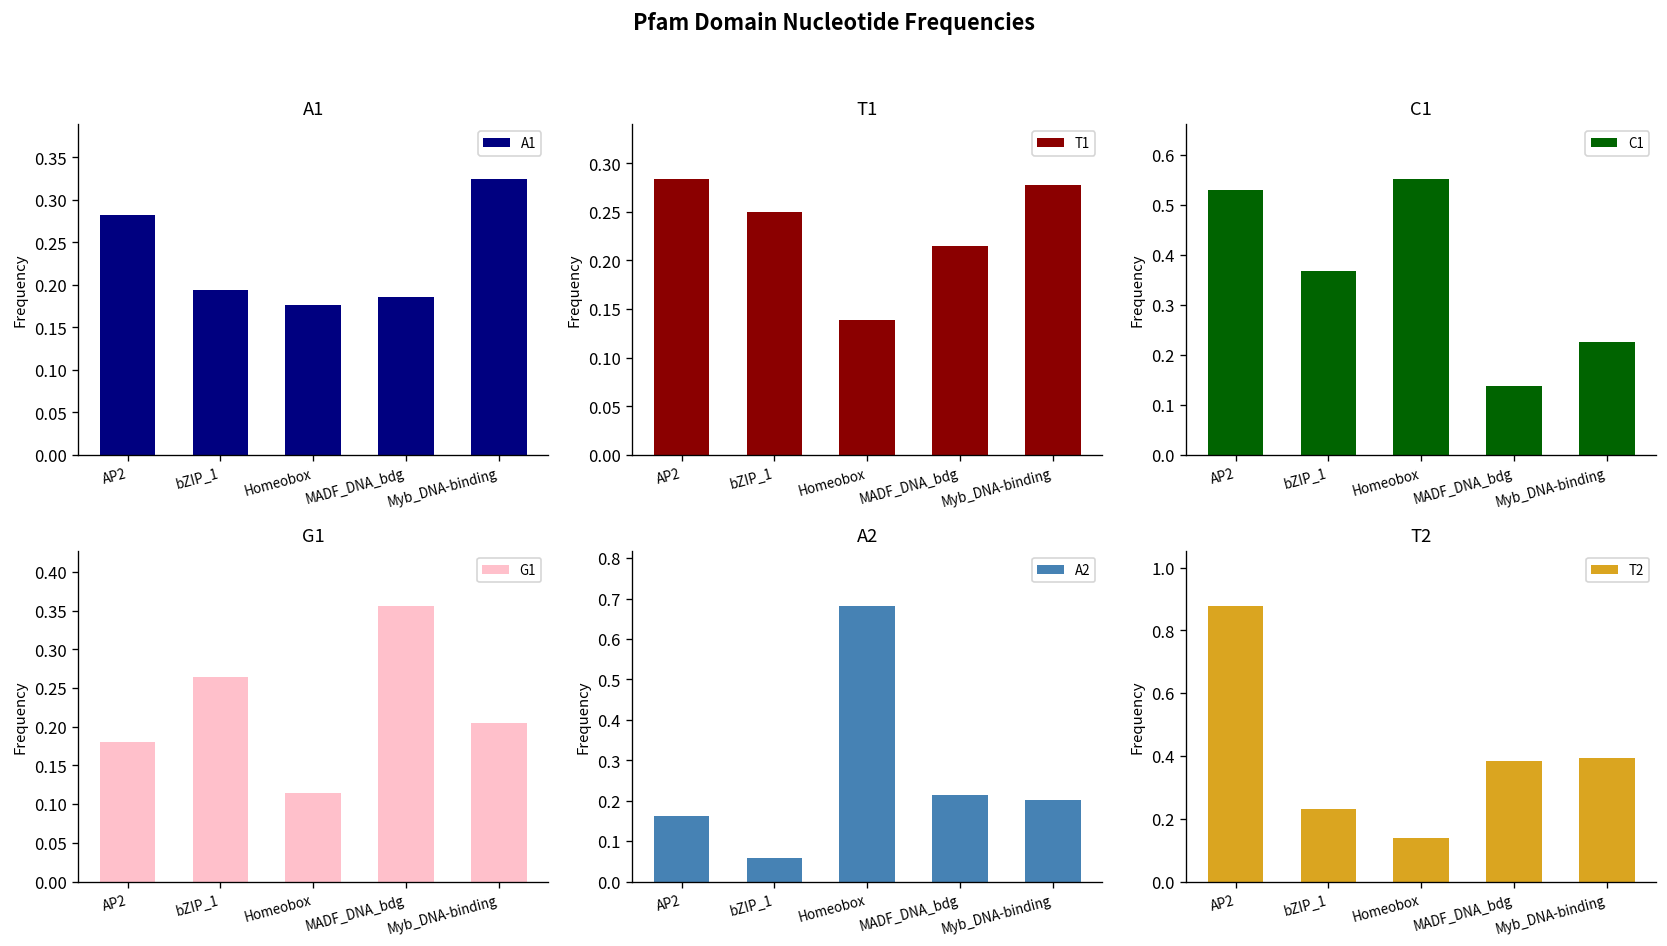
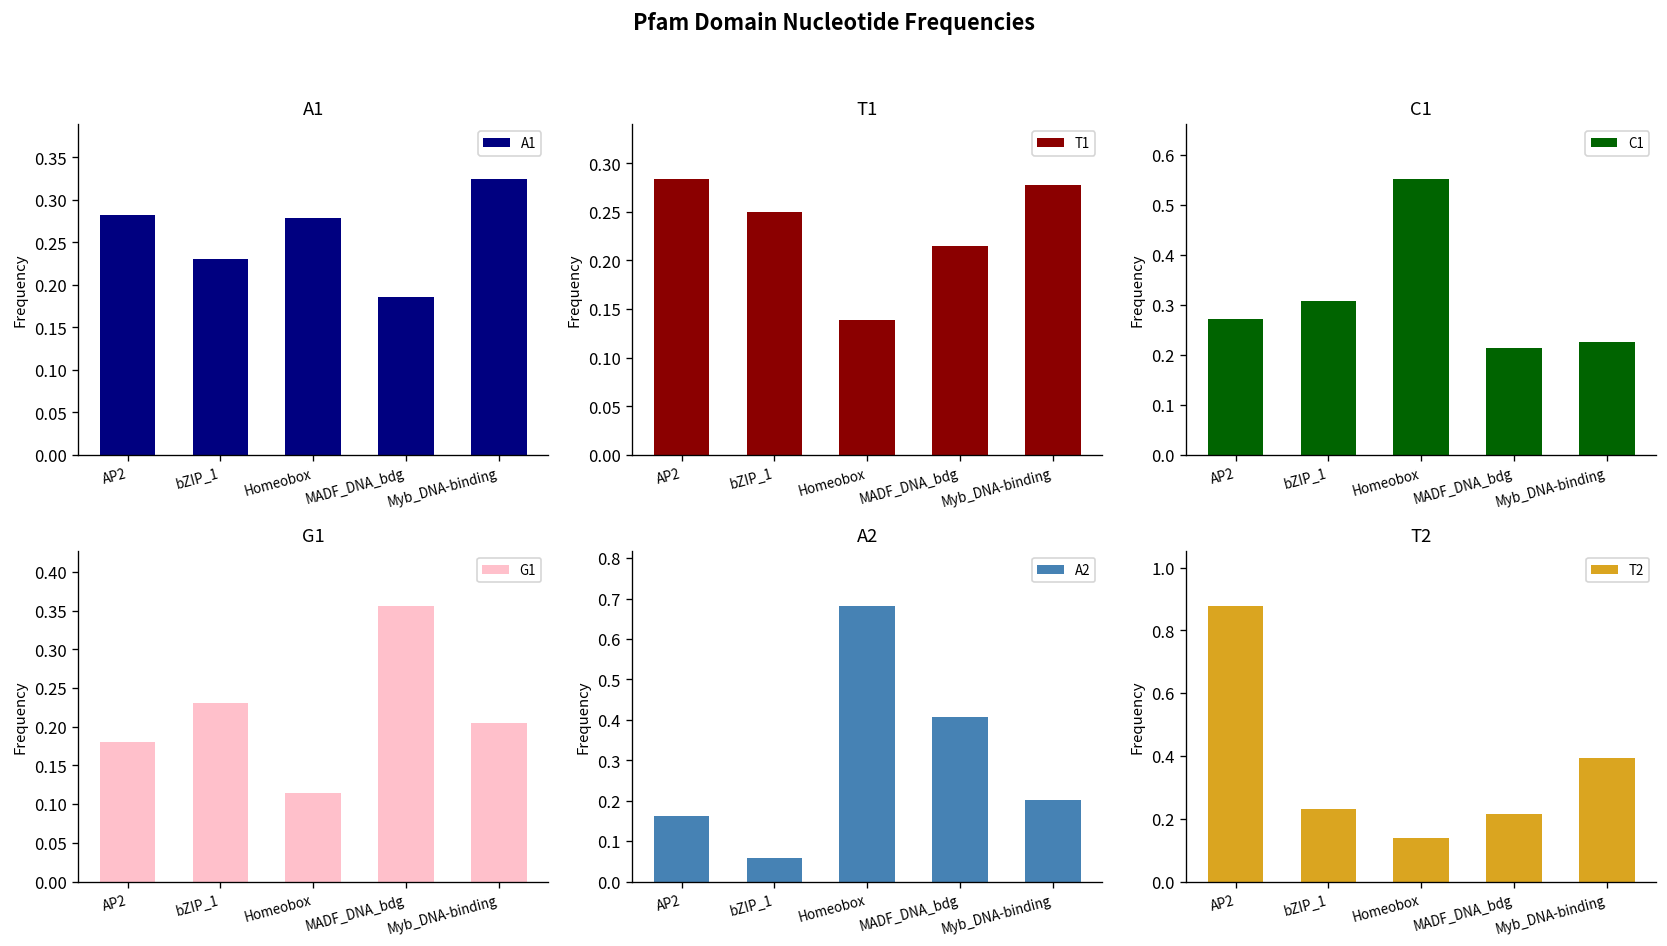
  {
    "A1": {
      "AP2": 0.28,
-     "bZIP_1": 0.19,
-     "Homeobox": 0.18,
+     "bZIP_1": 0.23,
+     "Homeobox": 0.28,
      "MADF_DNA_bdg": 0.19,
      "Myb_DNA-binding": 0.32
    },
    "T1": {
      "AP2": 0.28,
      "bZIP_1": 0.25,
      "Homeobox": 0.14,
      "MADF_DNA_bdg": 0.21,
      "Myb_DNA-binding": 0.28
    },
    "C1": {
-     "AP2": 0.53,
-     "bZIP_1": 0.37,
+     "AP2": 0.27,
+     "bZIP_1": 0.31,
      "Homeobox": 0.55,
-     "MADF_DNA_bdg": 0.14,
+     "MADF_DNA_bdg": 0.21,
      "Myb_DNA-binding": 0.23
    },
    "G1": {
      "AP2": 0.18,
-     "bZIP_1": 0.26,
+     "bZIP_1": 0.23,
      "Homeobox": 0.11,
      "MADF_DNA_bdg": 0.36,
      "Myb_DNA-binding": 0.21
    },
    "A2": {
      "AP2": 0.16,
      "bZIP_1": 0.06,
      "Homeobox": 0.68,
-     "MADF_DNA_bdg": 0.21,
+     "MADF_DNA_bdg": 0.41,
      "Myb_DNA-binding": 0.20
    },
    "T2": {
      "AP2": 0.88,
      "bZIP_1": 0.23,
      "Homeobox": 0.14,
-     "MADF_DNA_bdg": 0.38,
+     "MADF_DNA_bdg": 0.21,
      "Myb_DNA-binding": 0.39
    }
  }
